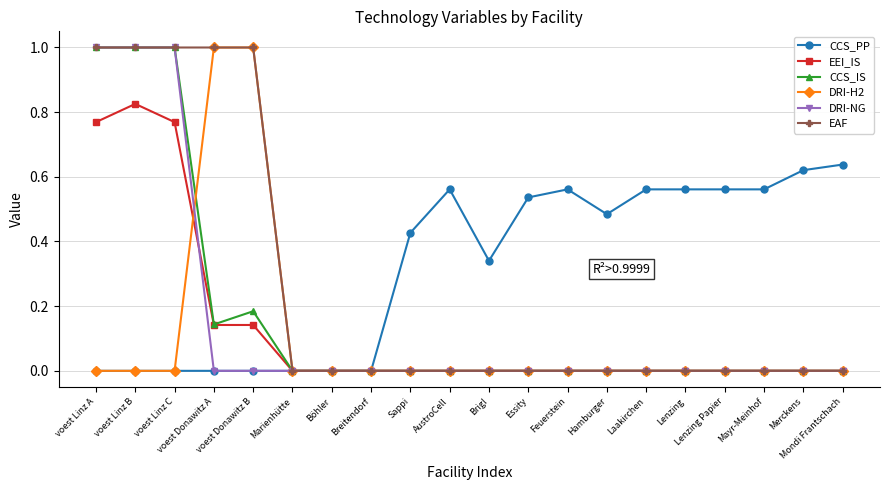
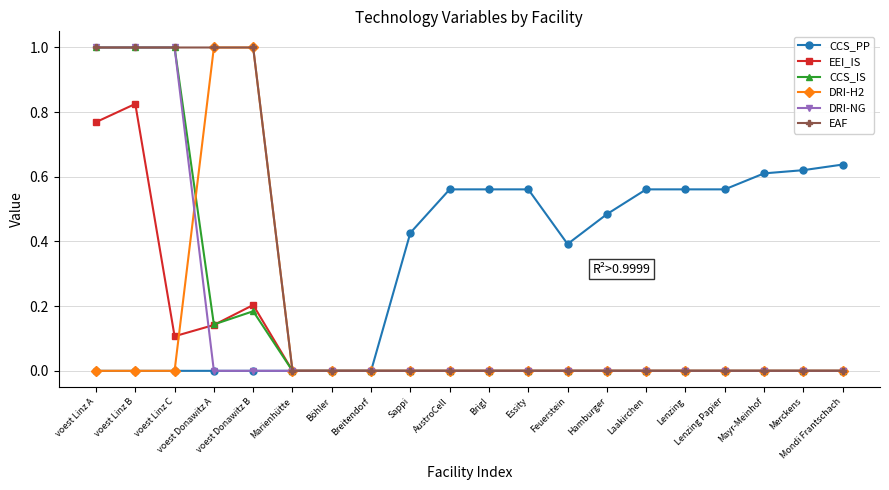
  {
    "CCS_PP": {
      "Sappi": 0.43,
      "AustroCell": 0.56,
-     "Brigl": 0.34,
-     "Essity": 0.54,
-     "Feuerstein": 0.56,
+     "Brigl": 0.56,
+     "Essity": 0.56,
+     "Feuerstein": 0.39,
      "Hamburger": 0.48,
      "Laakirchen": 0.56,
      "Lenzing": 0.56,
      "Lenzing Papier": 0.56,
-     "Mayr-Meinhof": 0.56,
+     "Mayr-Meinhof": 0.61,
      "Merckens": 0.62,
      "Mondi Frantschach": 0.64
    },
    "EEI_IS": {
      "voest Linz A": 0.77,
      "voest Linz B": 0.83,
-     "voest Linz C": 0.77,
-     "voest Donawitz B": 0.14
+     "voest Linz C": 0.11,
+     "voest Donawitz B": 0.20
    },
    "CCS_IS": {
      "voest Donawitz B": 0.18
    }
  }
